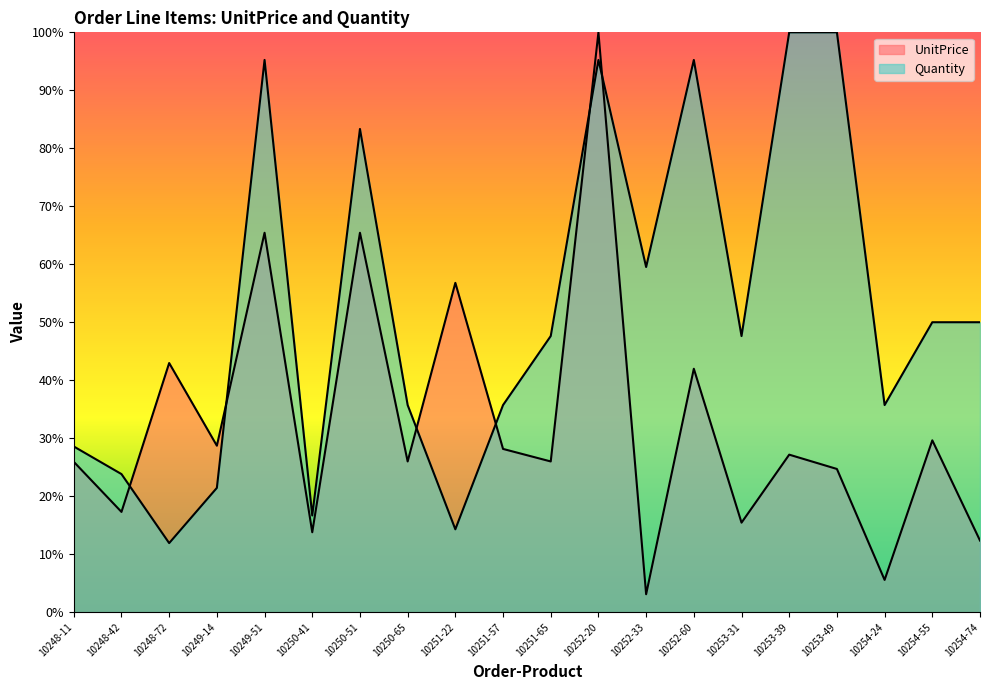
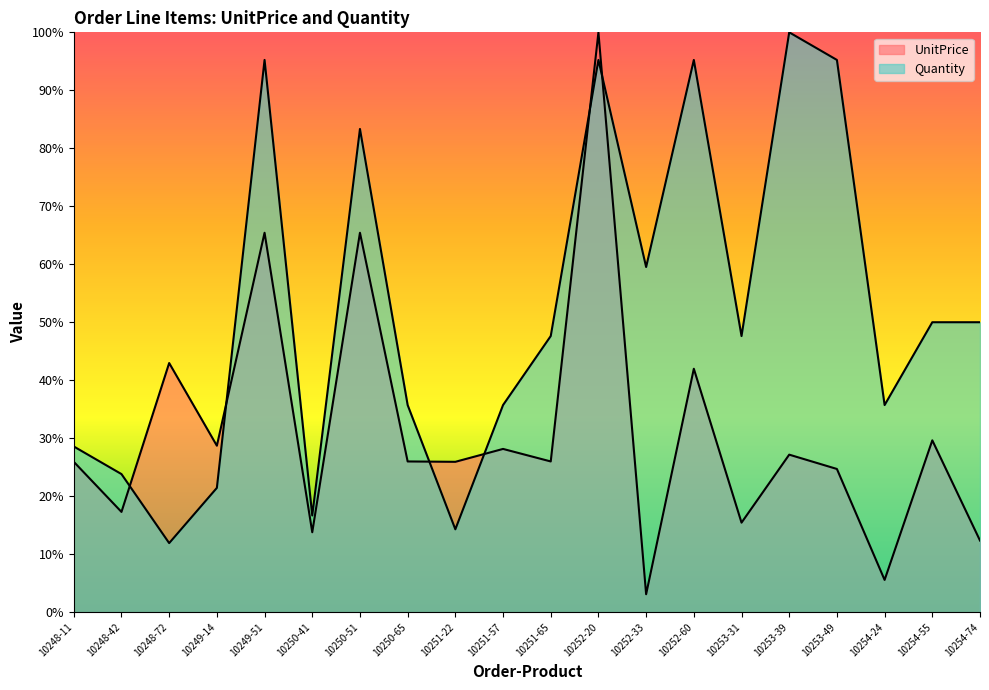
  {
    "UnitPrice": {
      "10248-11": "26%",
      "10248-42": "17%",
      "10248-72": "43%",
      "10249-14": "29%",
      "10249-51": "65%",
      "10250-41": "14%",
      "10250-51": "65%",
      "10250-65": "26%",
-     "10251-22": "57%",
+     "10251-22": "26%",
      "10251-57": "28%",
      "10251-65": "26%",
      "10252-20": "100%",
      "10252-33": "3%",
      "10252-60": "42%",
      "10253-31": "15%",
      "10253-39": "27%",
      "10253-49": "25%",
      "10254-24": "6%",
      "10254-55": "30%",
      "10254-74": "12%"
    },
    "Quantity": {
      "10248-11": "29%",
      "10248-42": "24%",
      "10248-72": "12%",
      "10249-14": "21%",
      "10249-51": "95%",
      "10250-41": "17%",
      "10250-51": "83%",
      "10250-65": "36%",
      "10251-22": "14%",
      "10251-57": "36%",
      "10251-65": "48%",
      "10252-20": "95%",
      "10252-33": "60%",
      "10252-60": "95%",
      "10253-31": "48%",
      "10253-39": "100%",
-     "10253-49": "100%",
+     "10253-49": "95%",
      "10254-24": "36%",
      "10254-55": "50%",
      "10254-74": "50%"
    }
  }
